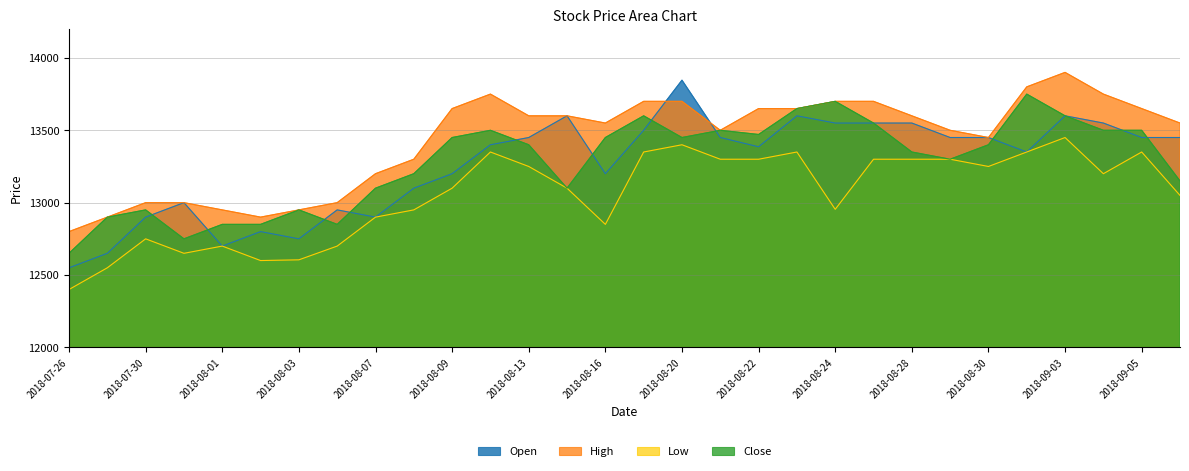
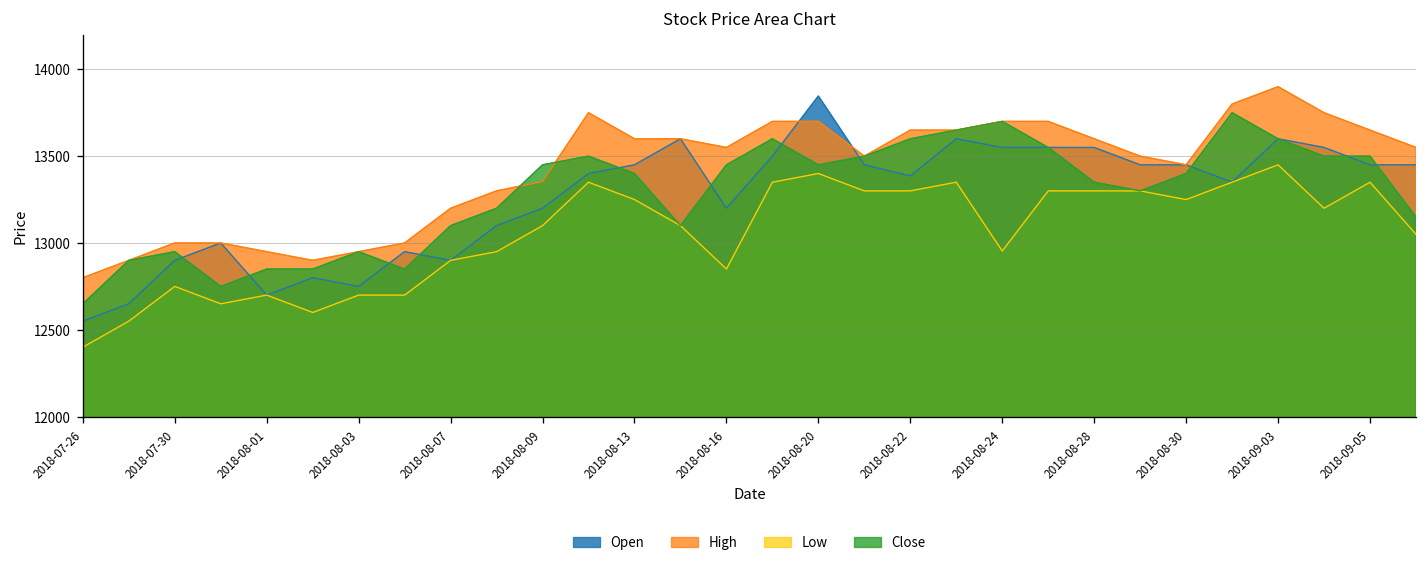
  {
    "Open": {
      "2018-07-26": 12550,
      "2018-07-30": 12900,
      "2018-08-03": 12750,
      "2018-08-09": 13200,
      "2018-08-13": 13450,
      "2018-08-16": 13200,
      "2018-08-20": 13850,
      "2018-08-22": 13390,
      "2018-08-24": 13550,
      "2018-08-28": 13550,
      "2018-09-05": 13450
    },
    "High": {
      "2018-07-26": 12800,
      "2018-07-30": 13000,
      "2018-08-01": 12950,
      "2018-08-07": 13200,
-     "2018-08-09": 13650,
+     "2018-08-09": 13350,
      "2018-08-13": 13600,
      "2018-08-16": 13550,
      "2018-08-20": 13700,
      "2018-08-22": 13650,
      "2018-08-28": 13600,
      "2018-09-03": 13900,
      "2018-09-05": 13650
    },
    "Low": {
      "2018-07-26": 12400,
      "2018-07-30": 12750,
-     "2018-08-03": 12610,
+     "2018-08-03": 12700,
      "2018-08-09": 13100,
      "2018-08-13": 13250,
      "2018-08-16": 12850,
      "2018-08-20": 13400,
      "2018-08-22": 13300,
      "2018-08-24": 12950,
      "2018-08-28": 13300,
      "2018-08-30": 13250,
      "2018-09-03": 13450,
      "2018-09-05": 13350
    },
    "Close": {
      "2018-07-26": 12650,
      "2018-07-30": 12950,
      "2018-08-01": 12850,
      "2018-08-07": 13100,
      "2018-08-09": 13450,
      "2018-08-13": 13400,
      "2018-08-16": 13450,
      "2018-08-20": 13450,
-     "2018-08-22": 13470,
+     "2018-08-22": 13600,
      "2018-08-28": 13350,
      "2018-08-30": 13400,
      "2018-09-05": 13500
    }
  }
